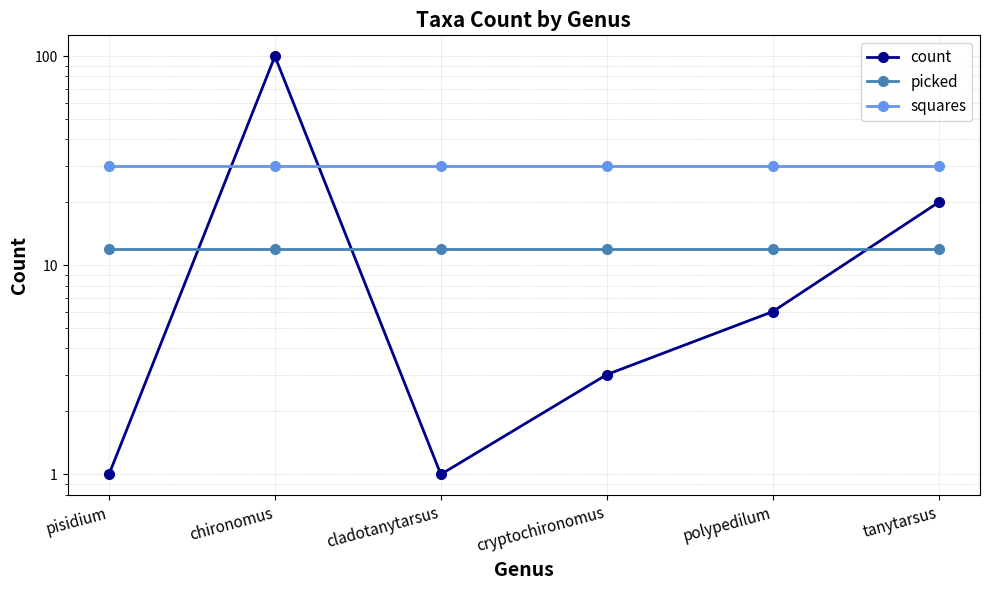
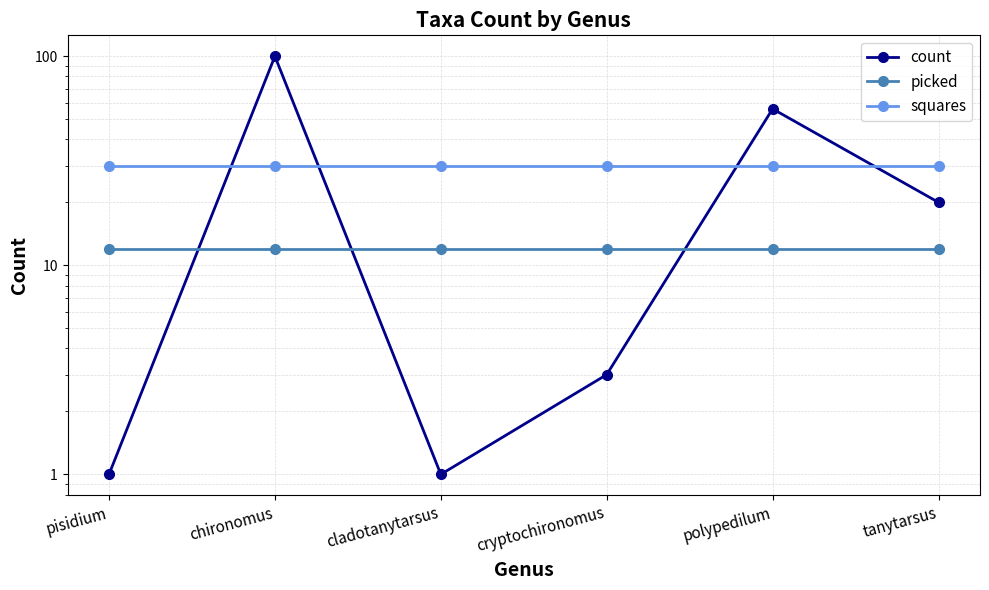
  {
    "count": {
      "pisidium": 1,
      "chironomus": 100,
      "cladotanytarsus": 1,
      "cryptochironomus": 3,
-     "polypedilum": 6,
+     "polypedilum": 56,
      "tanytarsus": 20
    },
    "picked": {
      "pisidium": 12,
      "chironomus": 12,
      "cladotanytarsus": 12,
      "cryptochironomus": 12,
      "polypedilum": 12,
      "tanytarsus": 12
    },
    "squares": {
      "pisidium": 30,
      "chironomus": 30,
      "cladotanytarsus": 30,
      "cryptochironomus": 30,
      "polypedilum": 30,
      "tanytarsus": 30
    }
  }
